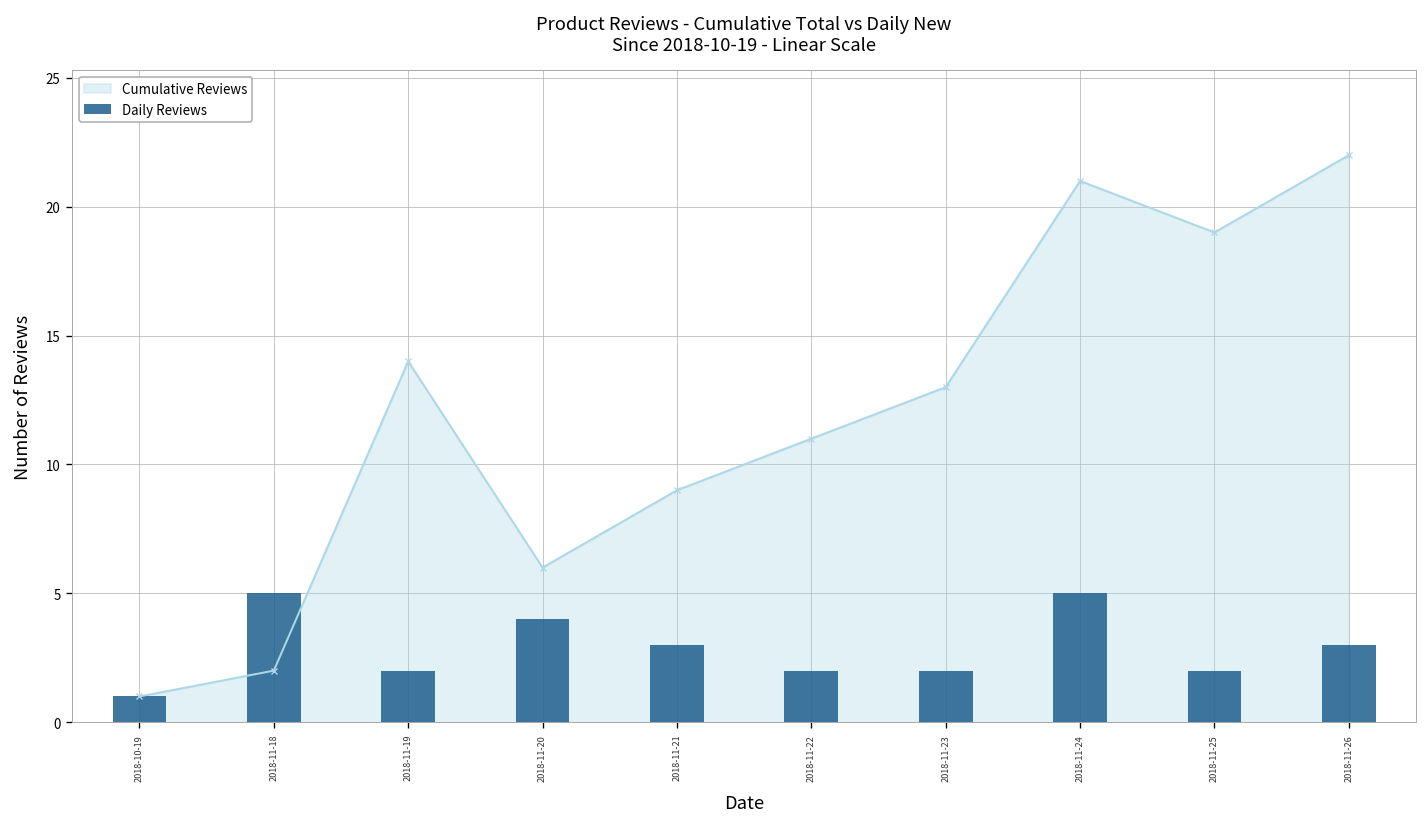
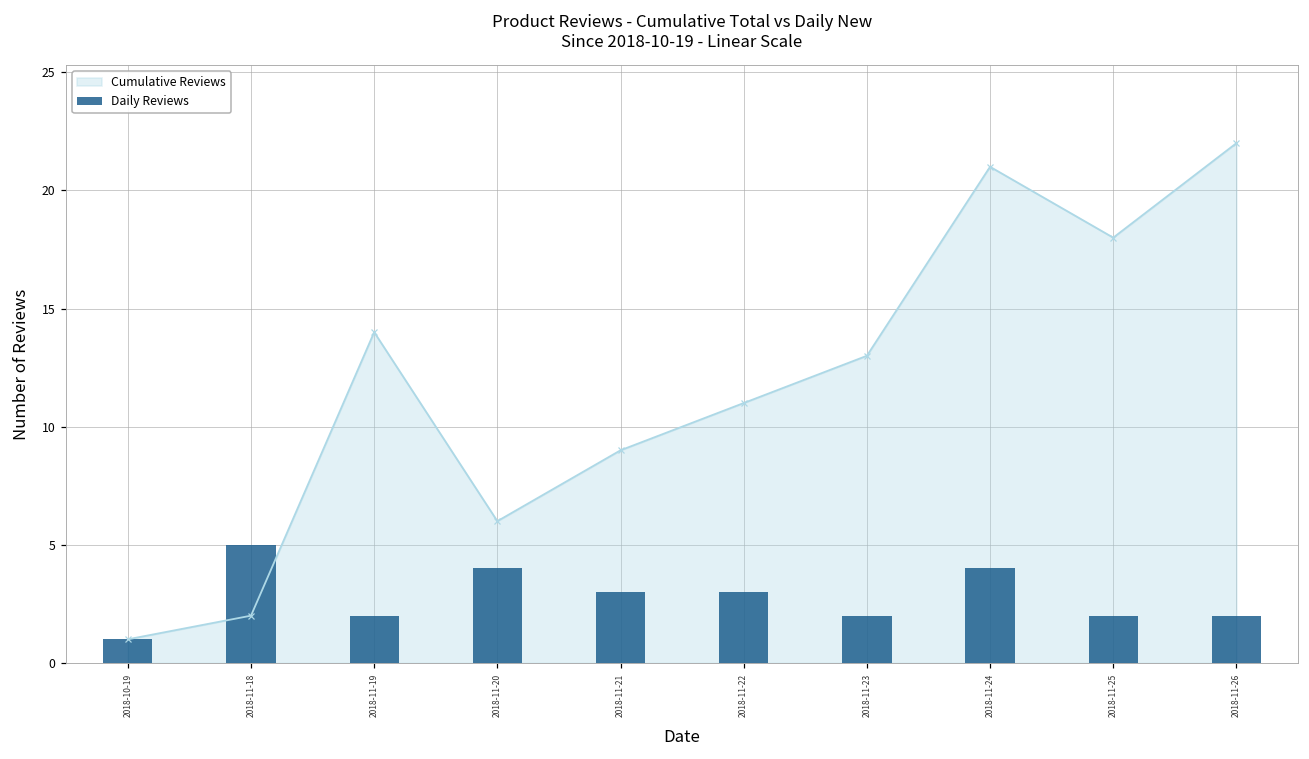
  {
    "Cumulative Reviews": {
      "2018-10-19": 1,
      "2018-11-18": 2,
      "2018-11-19": 14,
      "2018-11-20": 6,
      "2018-11-21": 9,
      "2018-11-22": 11,
      "2018-11-23": 13,
      "2018-11-24": 21,
-     "2018-11-25": 19,
+     "2018-11-25": 18,
      "2018-11-26": 22
    },
    "Daily Reviews": {
      "2018-10-19": 1,
      "2018-11-18": 5,
      "2018-11-19": 2,
      "2018-11-20": 4,
      "2018-11-21": 3,
-     "2018-11-22": 2,
+     "2018-11-22": 3,
      "2018-11-23": 2,
-     "2018-11-24": 5,
+     "2018-11-24": 4,
      "2018-11-25": 2,
-     "2018-11-26": 3
+     "2018-11-26": 2
    }
  }
